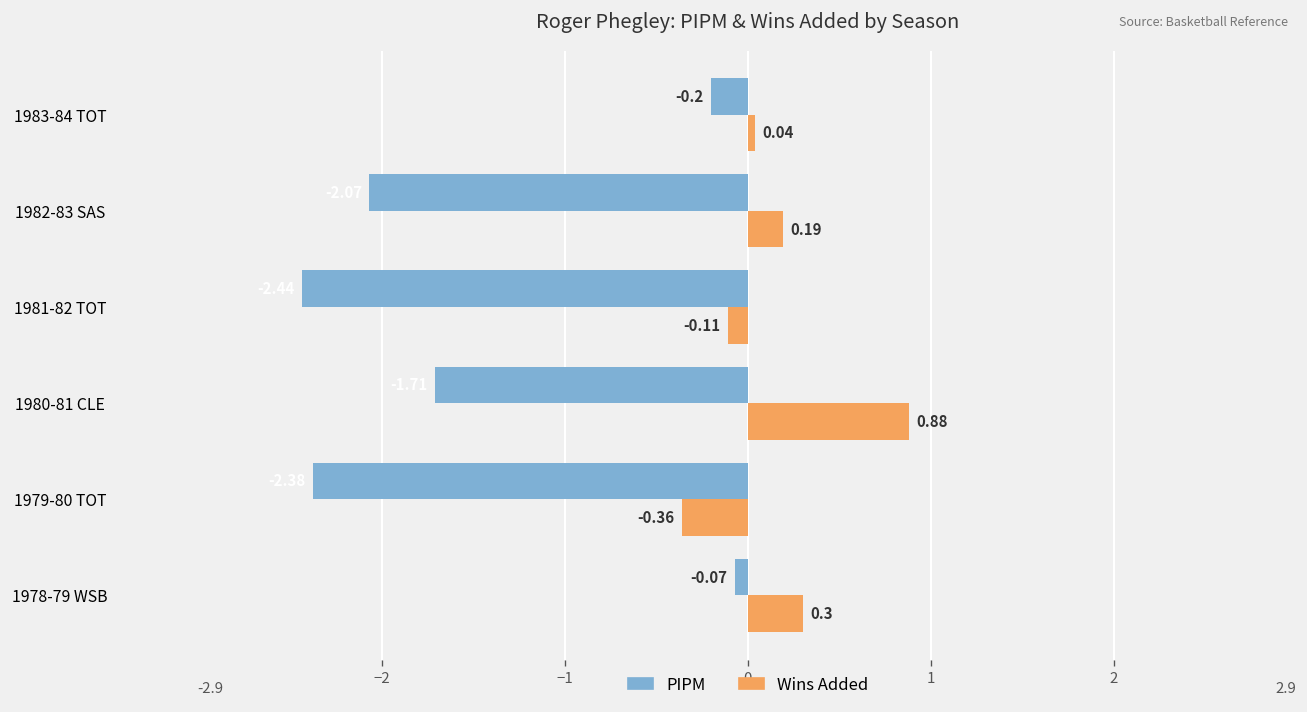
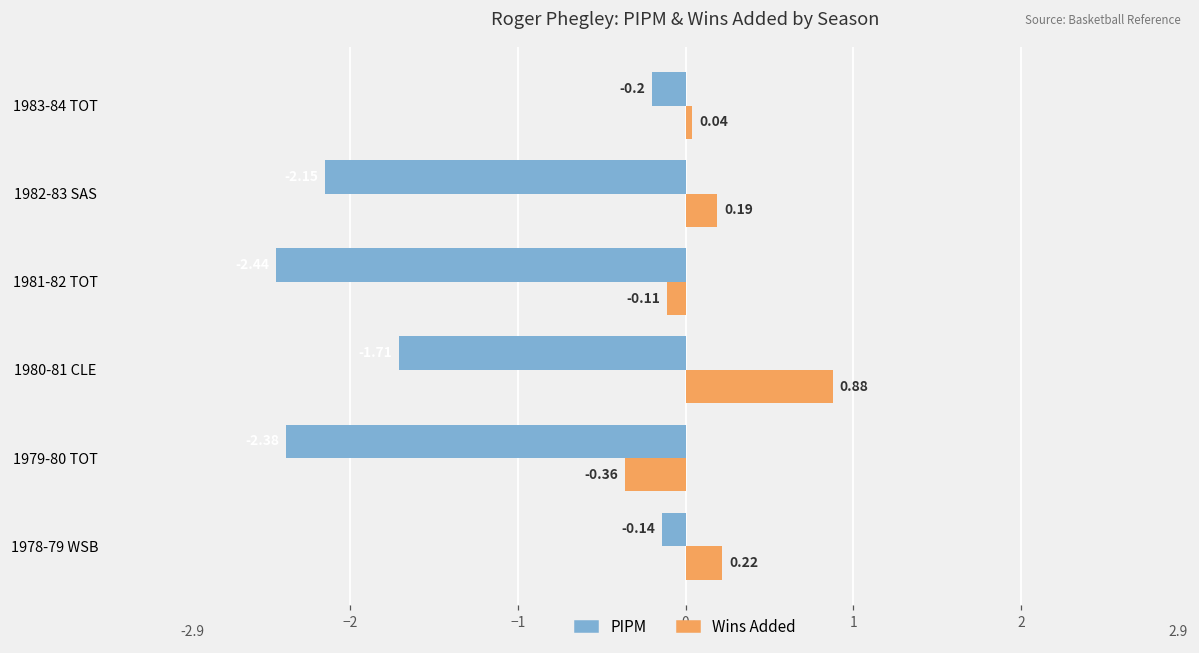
  {
    "PIPM": {
      "1983-84 TOT": -0.2,
-     "1982-83 SAS": -2.07,
-     "1978-79 WSB": -0.07
+     "1982-83 SAS": -2.15,
+     "1978-79 WSB": -0.14
    },
    "Wins Added": {
      "1983-84 TOT": 0.04,
      "1982-83 SAS": 0.19,
      "1981-82 TOT": -0.11,
      "1980-81 CLE": 0.88,
      "1979-80 TOT": -0.36,
-     "1978-79 WSB": 0.3
+     "1978-79 WSB": 0.22
    }
  }
